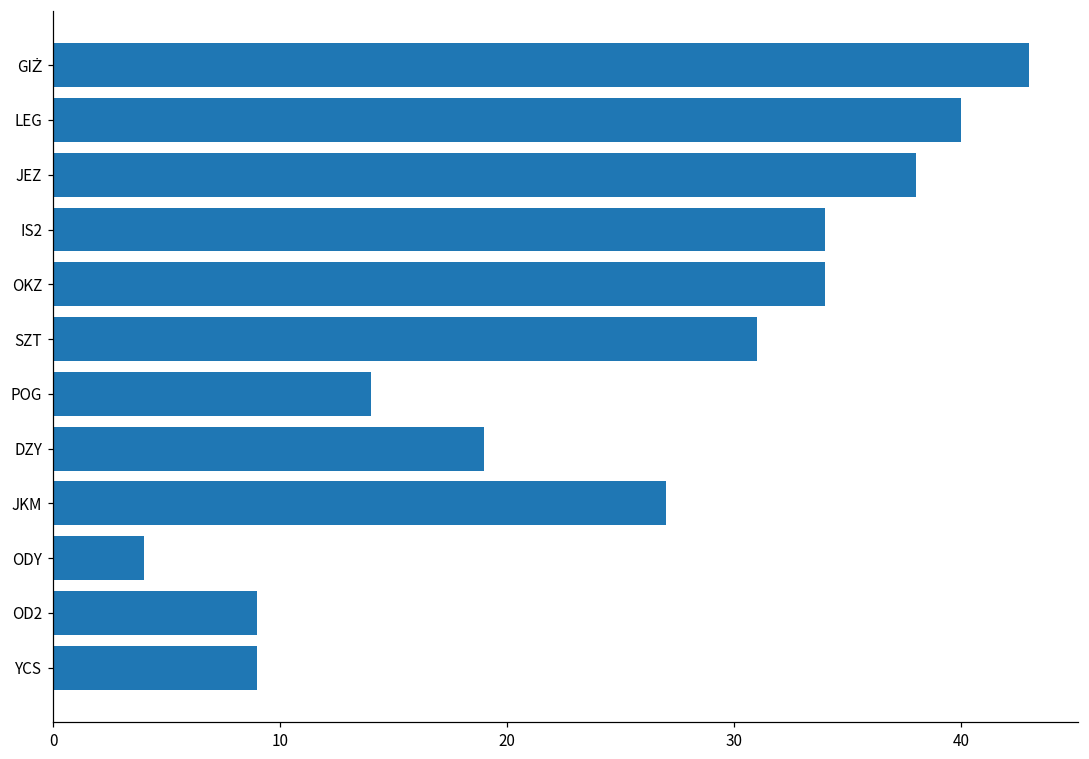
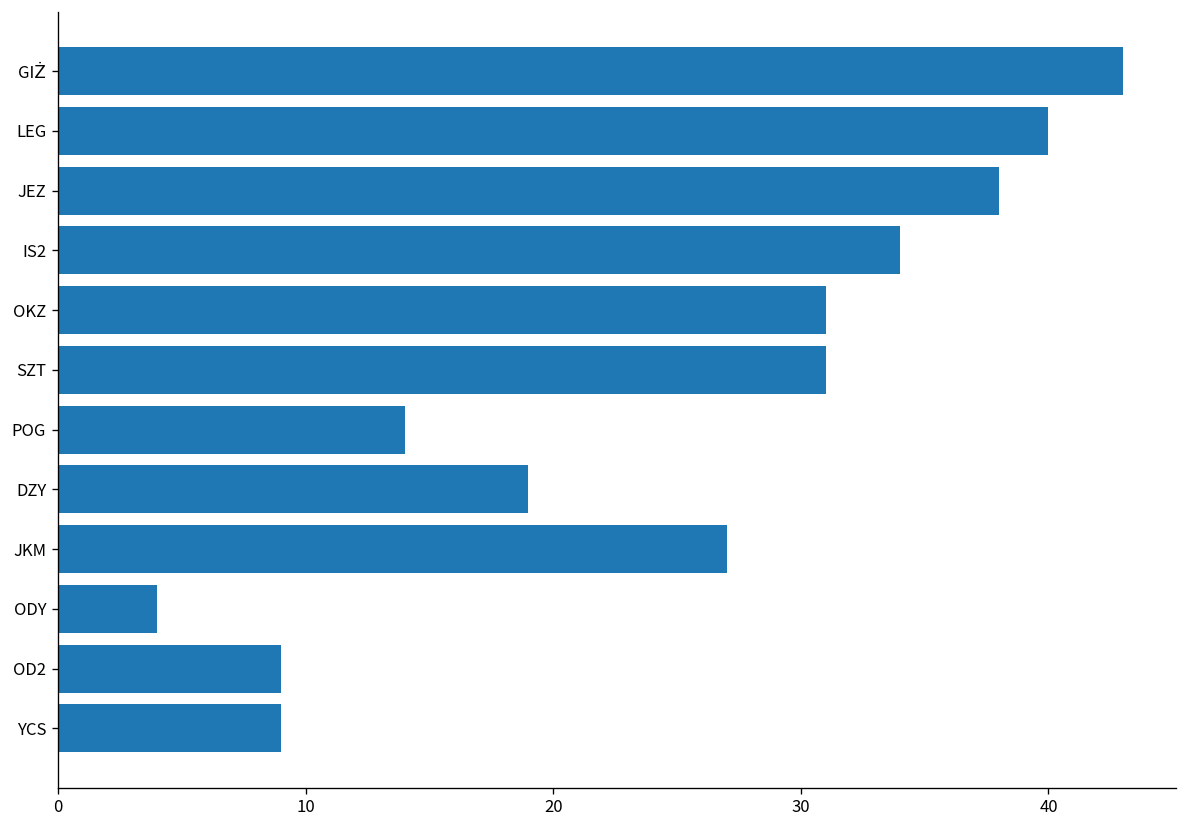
  {
    "GIŻ": 43,
    "LEG": 40,
    "JEZ": 38,
    "IS2": 34,
-   "OKZ": 34,
+   "OKZ": 31,
    "SZT": 31,
    "POG": 14,
    "DZY": 19,
    "JKM": 27,
    "ODY": 4,
    "OD2": 9,
    "YCS": 9
  }
